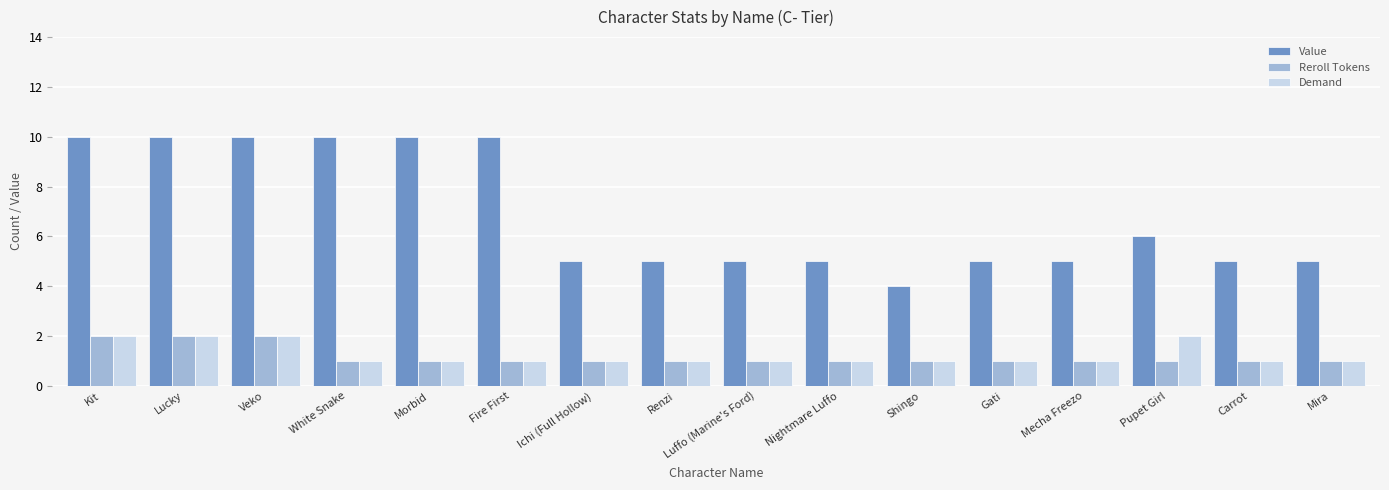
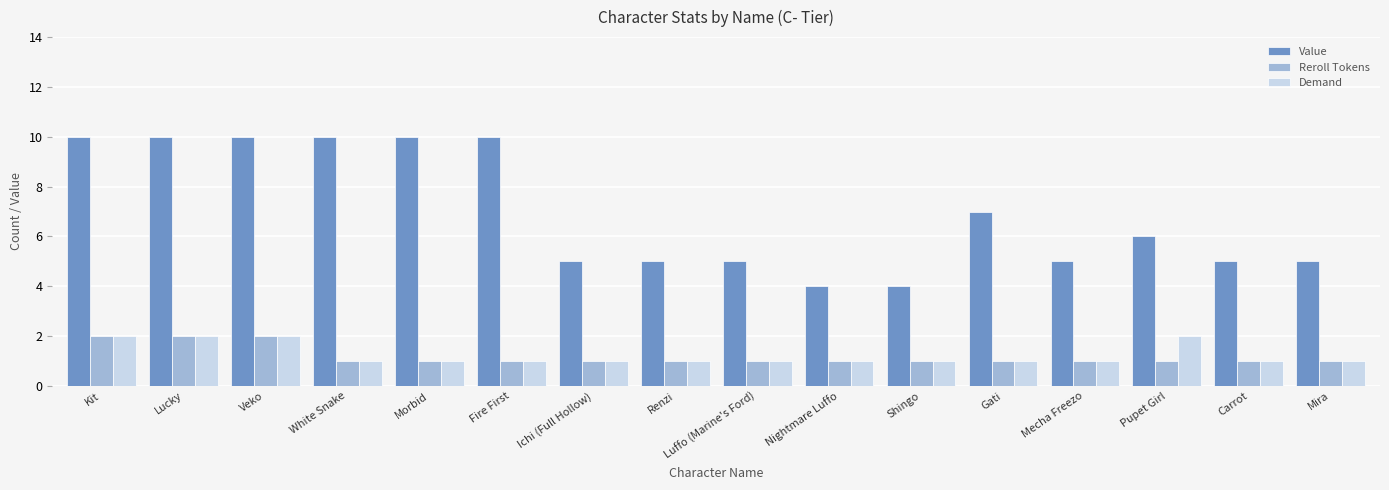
  {
    "Value": {
      "Kit": 10,
      "Lucky": 10,
      "Veko": 10,
      "White Snake": 10,
      "Morbid": 10,
      "Fire First": 10,
      "Ichi (Full Hollow)": 5,
      "Renzi": 5,
      "Luffo (Marine's Ford)": 5,
-     "Nightmare Luffo": 5,
+     "Nightmare Luffo": 4,
      "Shingo": 4,
-     "Gati": 5,
+     "Gati": 7,
      "Mecha Freezo": 5,
      "Pupet Girl": 6,
      "Carrot": 5,
      "Mira": 5
    }
  }
